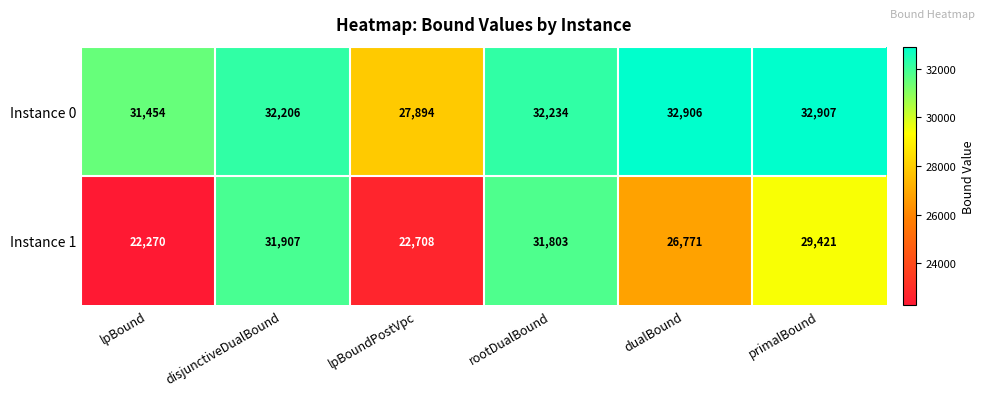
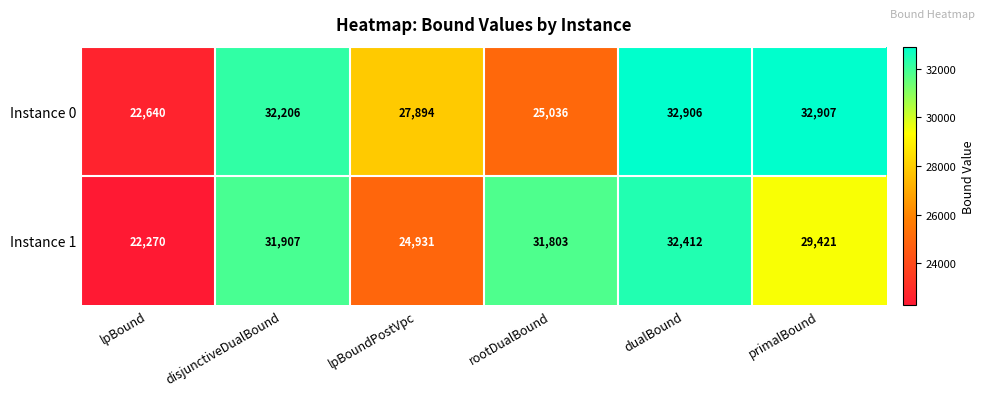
  {
    "Instance 0": {
-     "lpBound": "31,454",
+     "lpBound": "22,640",
      "disjunctiveDualBound": "32,206",
      "lpBoundPostVpc": "27,894",
-     "rootDualBound": "32,234",
+     "rootDualBound": "25,036",
      "dualBound": "32,906",
      "primalBound": "32,907"
    },
    "Instance 1": {
      "lpBound": "22,270",
      "disjunctiveDualBound": "31,907",
-     "lpBoundPostVpc": "22,708",
+     "lpBoundPostVpc": "24,931",
      "rootDualBound": "31,803",
-     "dualBound": "26,771",
+     "dualBound": "32,412",
      "primalBound": "29,421"
    }
  }
